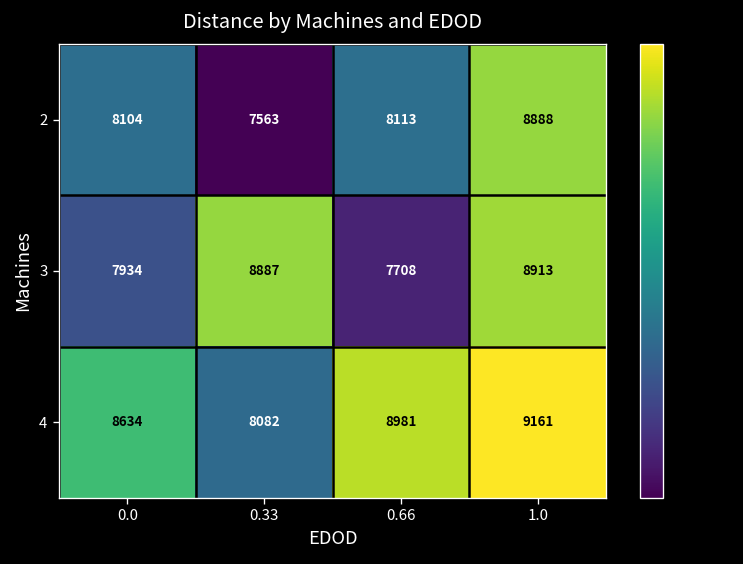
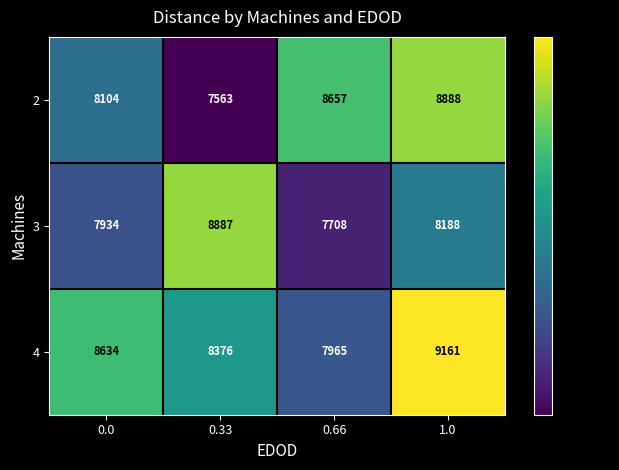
  {
    "2": {
      "0.0": 8104,
      "0.33": 7563,
-     "0.66": 8113,
+     "0.66": 8657,
      "1.0": 8888
    },
    "3": {
      "0.0": 7934,
      "0.33": 8887,
      "0.66": 7708,
-     "1.0": 8913
+     "1.0": 8188
    },
    "4": {
      "0.0": 8634,
-     "0.33": 8082,
-     "0.66": 8981,
+     "0.33": 8376,
+     "0.66": 7965,
      "1.0": 9161
    }
  }
